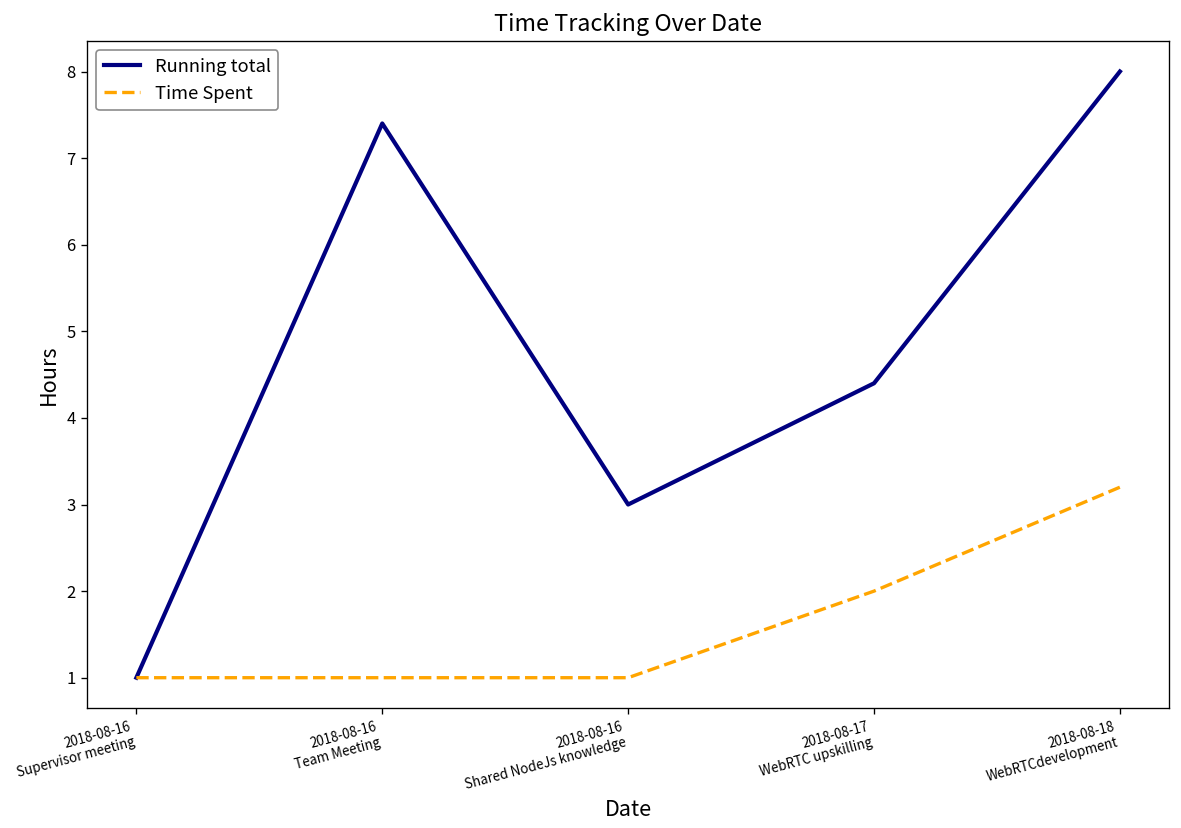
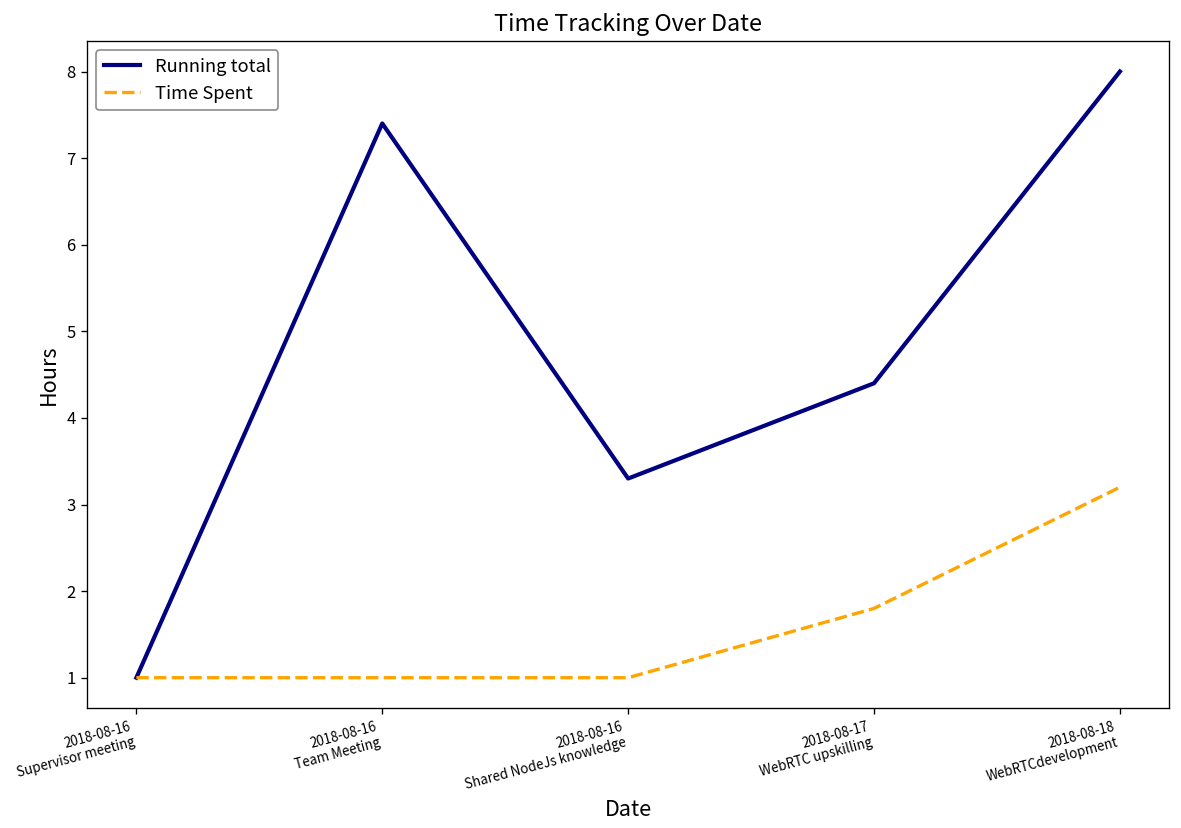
  {
    "Running total": {
      "2018-08-16 Team Meeting": 7.4,
-     "2018-08-16 Shared NodeJs knowledge": 3.0,
+     "2018-08-16 Shared NodeJs knowledge": 3.3,
      "2018-08-17 WebRTC upskilling": 4.4,
      "2018-08-18 WebRTCdevelopment": 8.0
    },
    "Time Spent": {
      "2018-08-16 Team Meeting": 1.0,
      "2018-08-16 Shared NodeJs knowledge": 1.0,
-     "2018-08-17 WebRTC upskilling": 2.0,
+     "2018-08-17 WebRTC upskilling": 1.8,
      "2018-08-18 WebRTCdevelopment": 3.2
    }
  }
